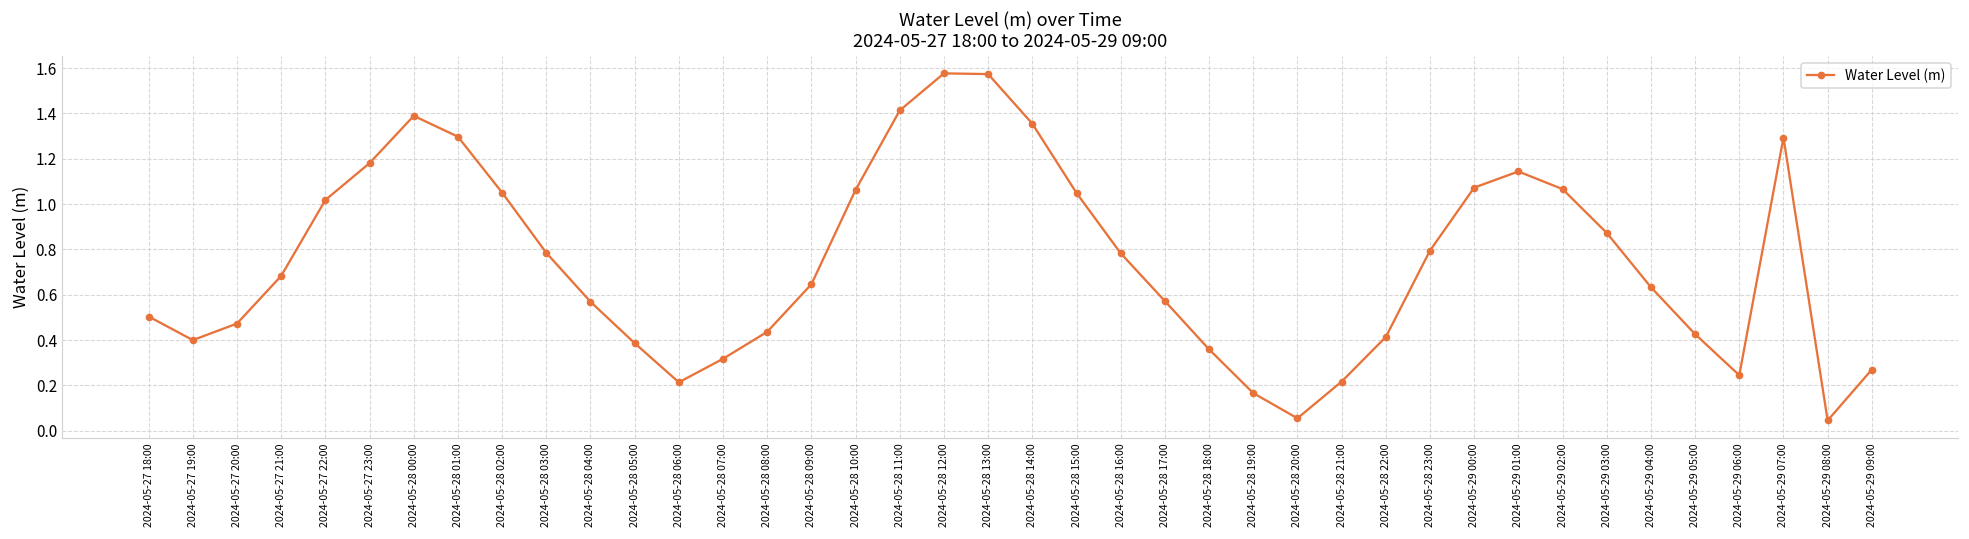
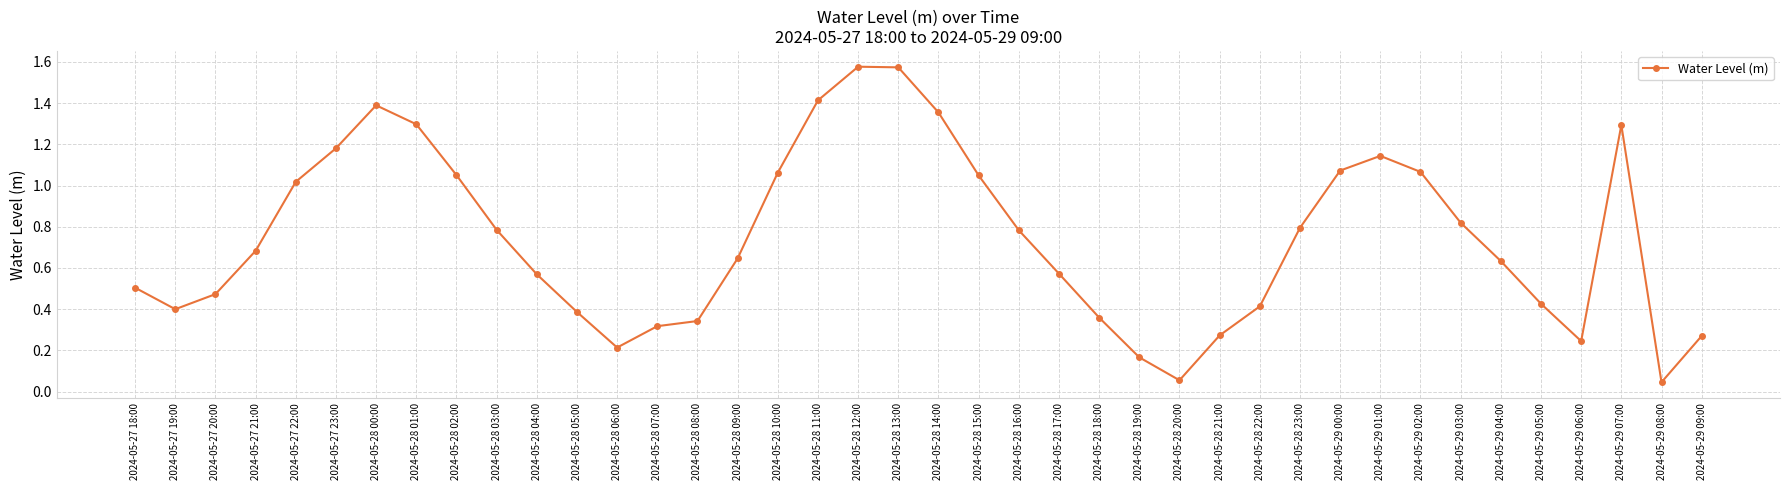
  {
    "2024-05-27 18:00": 0.50,
    "2024-05-27 19:00": 0.40,
    "2024-05-27 20:00": 0.47,
    "2024-05-27 21:00": 0.68,
    "2024-05-27 22:00": 1.02,
    "2024-05-27 23:00": 1.18,
    "2024-05-28 00:00": 1.39,
    "2024-05-28 01:00": 1.30,
    "2024-05-28 02:00": 1.05,
    "2024-05-28 03:00": 0.78,
    "2024-05-28 04:00": 0.57,
    "2024-05-28 05:00": 0.39,
    "2024-05-28 06:00": 0.21,
    "2024-05-28 07:00": 0.32,
-   "2024-05-28 08:00": 0.44,
+   "2024-05-28 08:00": 0.34,
    "2024-05-28 09:00": 0.65,
    "2024-05-28 10:00": 1.06,
    "2024-05-28 11:00": 1.41,
    "2024-05-28 12:00": 1.58,
    "2024-05-28 13:00": 1.57,
    "2024-05-28 14:00": 1.35,
    "2024-05-28 15:00": 1.05,
    "2024-05-28 16:00": 0.78,
    "2024-05-28 17:00": 0.57,
    "2024-05-28 18:00": 0.36,
    "2024-05-28 19:00": 0.17,
    "2024-05-28 20:00": 0.05,
-   "2024-05-28 21:00": 0.22,
+   "2024-05-28 21:00": 0.27,
    "2024-05-28 22:00": 0.41,
    "2024-05-28 23:00": 0.79,
    "2024-05-29 00:00": 1.07,
    "2024-05-29 01:00": 1.14,
    "2024-05-29 02:00": 1.07,
-   "2024-05-29 03:00": 0.87,
+   "2024-05-29 03:00": 0.82,
    "2024-05-29 04:00": 0.63,
    "2024-05-29 05:00": 0.43,
    "2024-05-29 06:00": 0.24,
    "2024-05-29 07:00": 1.29,
    "2024-05-29 08:00": 0.05,
    "2024-05-29 09:00": 0.27
  }
